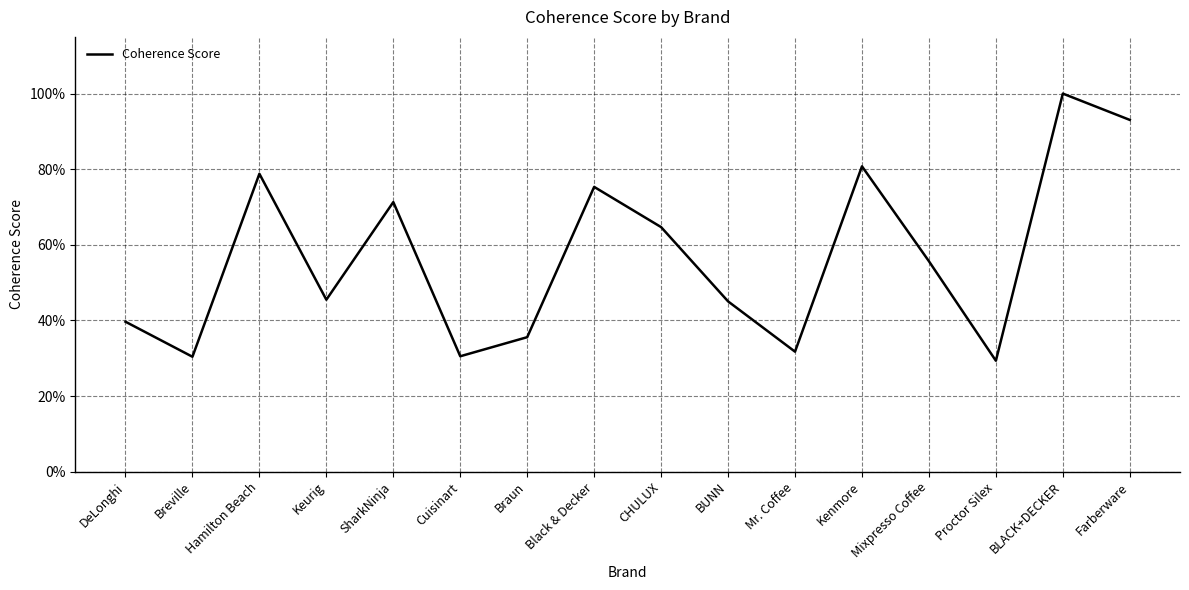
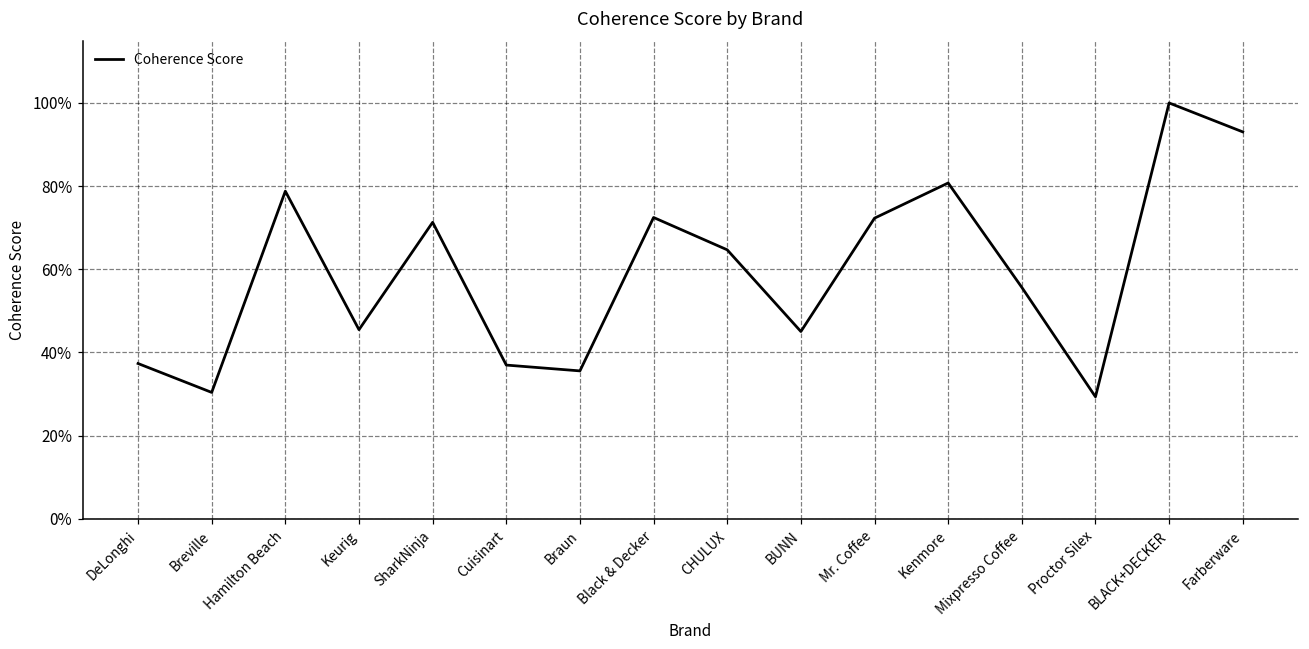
  {
-   "DeLonghi": "40%",
+   "DeLonghi": "37%",
    "Breville": "30%",
    "Hamilton Beach": "79%",
    "Keurig": "45%",
    "SharkNinja": "71%",
-   "Cuisinart": "31%",
+   "Cuisinart": "37%",
    "Braun": "36%",
-   "Black & Decker": "75%",
+   "Black & Decker": "72%",
    "CHULUX": "65%",
    "BUNN": "45%",
-   "Mr. Coffee": "32%",
+   "Mr. Coffee": "72%",
    "Kenmore": "81%",
    "Mixpresso Coffee": "56%",
    "Proctor Silex": "29%",
    "BLACK+DECKER": "100%",
    "Farberware": "93%"
  }
